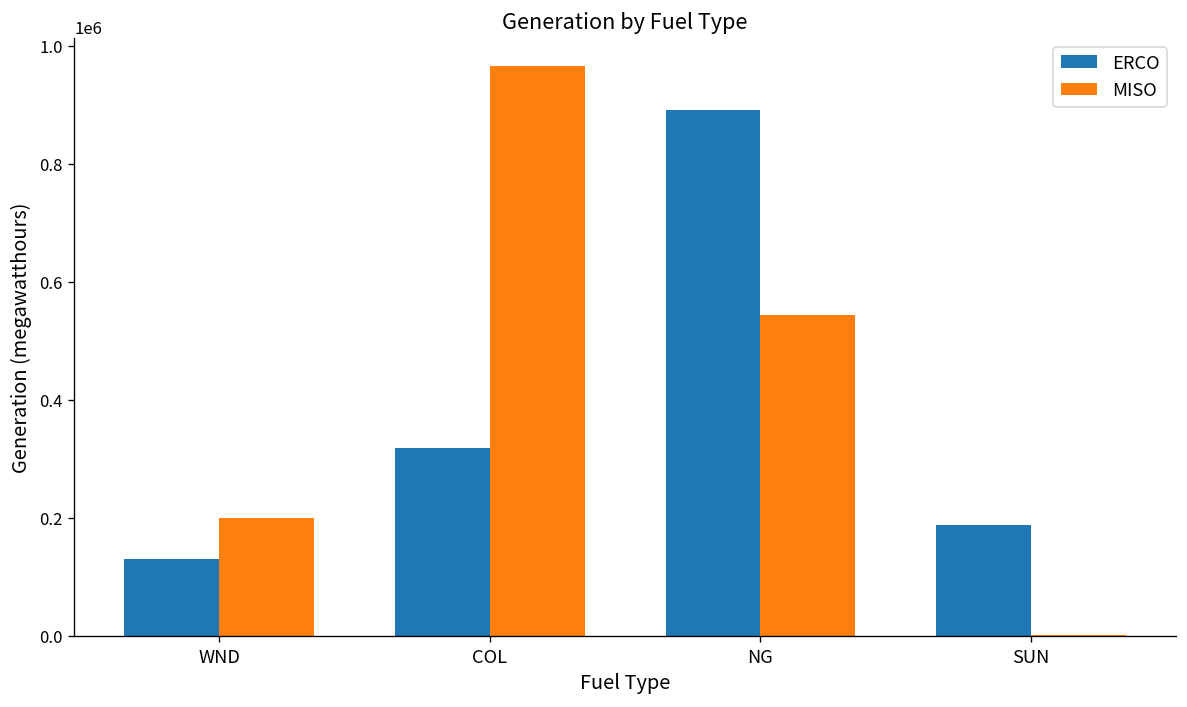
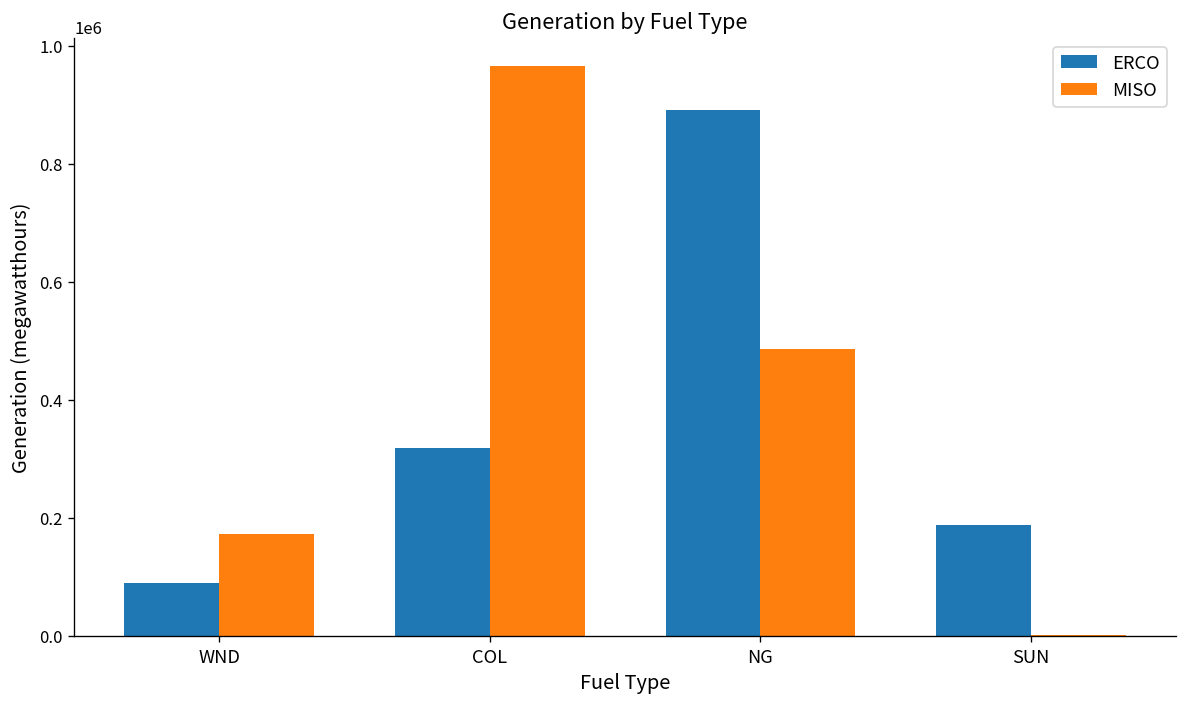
  {
    "ERCO": {
-     "WND": 130000,
+     "WND": 90000,
      "COL": 320000,
      "NG": 890000,
      "SUN": 190000
    },
    "MISO": {
-     "WND": 200000,
+     "WND": 170000,
      "COL": 960000,
-     "NG": 540000
+     "NG": 490000
    }
  }
